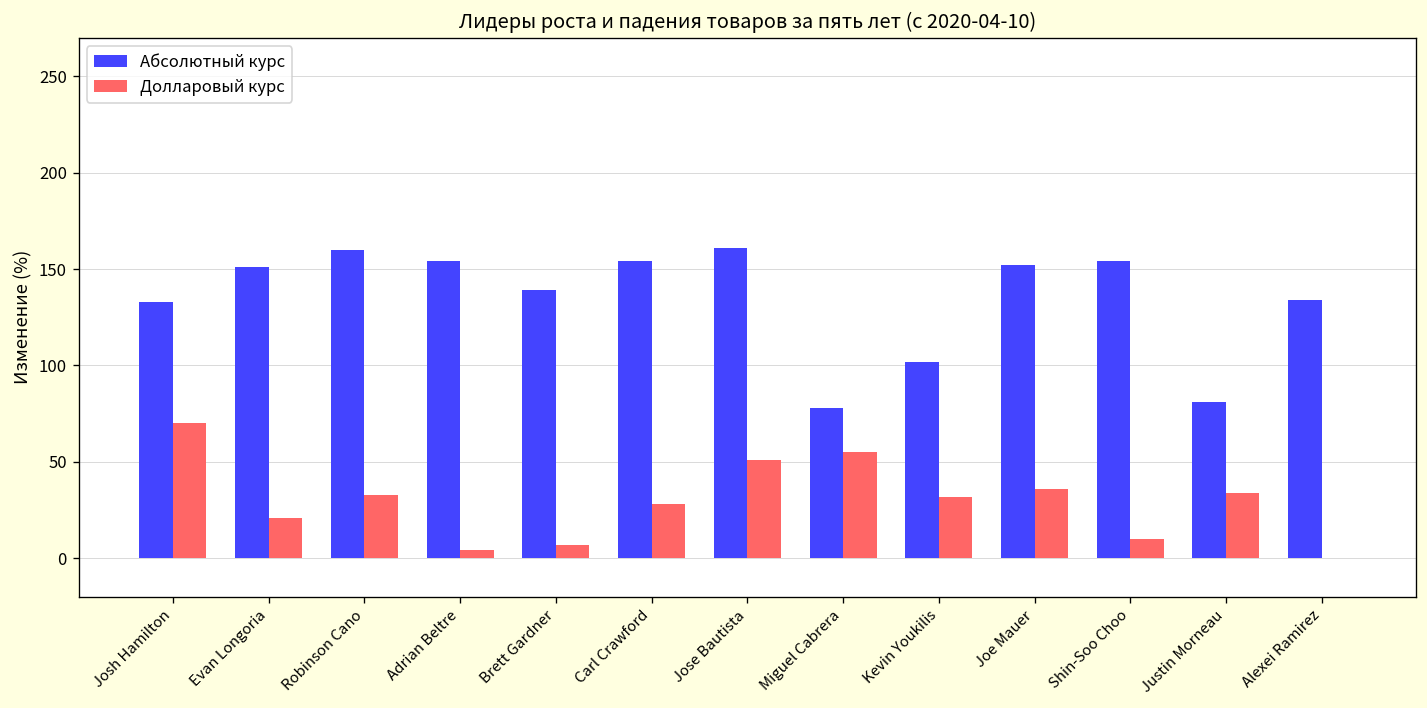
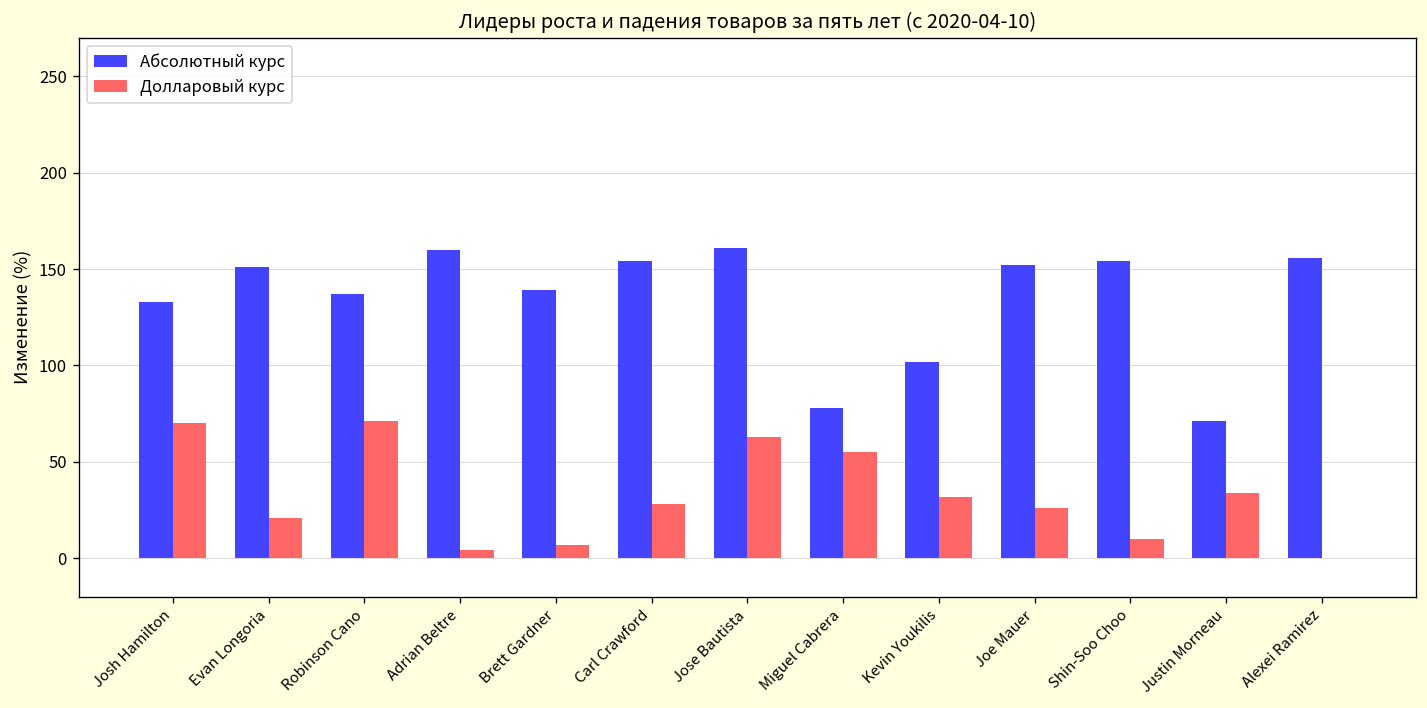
  {
    "Абсолютный курс": {
      "Josh Hamilton": 133,
      "Evan Longoria": 151,
-     "Robinson Cano": 160,
-     "Adrian Beltre": 154,
+     "Robinson Cano": 137,
+     "Adrian Beltre": 160,
      "Brett Gardner": 139,
      "Carl Crawford": 154,
      "Jose Bautista": 161,
      "Miguel Cabrera": 78,
      "Kevin Youkilis": 102,
      "Joe Mauer": 152,
      "Shin-Soo Choo": 154,
-     "Justin Morneau": 81,
-     "Alexei Ramirez": 134
+     "Justin Morneau": 71,
+     "Alexei Ramirez": 156
    },
    "Долларовый курс": {
      "Josh Hamilton": 70,
      "Evan Longoria": 21,
-     "Robinson Cano": 33,
+     "Robinson Cano": 71,
      "Adrian Beltre": 4,
      "Brett Gardner": 7,
      "Carl Crawford": 28,
-     "Jose Bautista": 51,
+     "Jose Bautista": 63,
      "Miguel Cabrera": 55,
      "Kevin Youkilis": 32,
-     "Joe Mauer": 36,
+     "Joe Mauer": 26,
      "Shin-Soo Choo": 10,
      "Justin Morneau": 34,
      "Alexei Ramirez": 0
    }
  }
